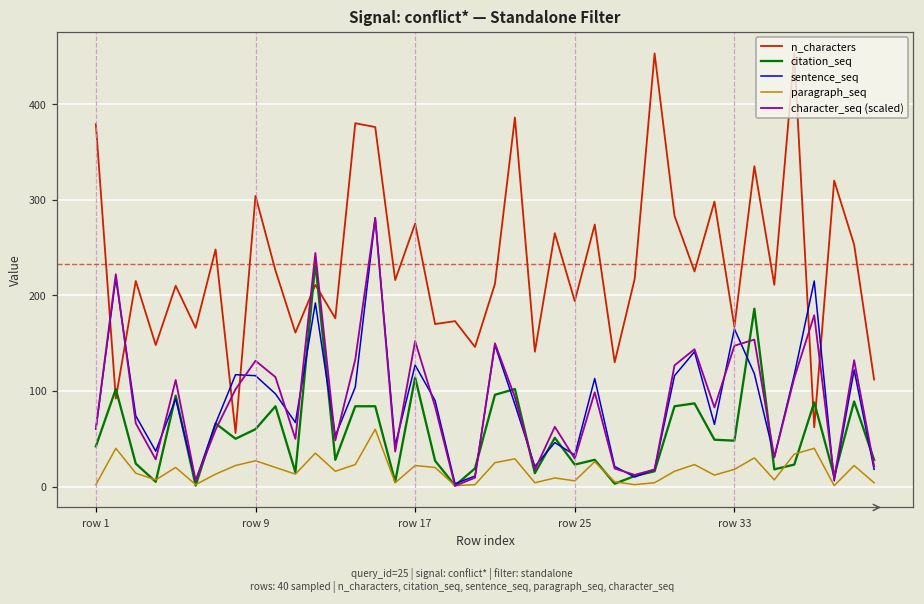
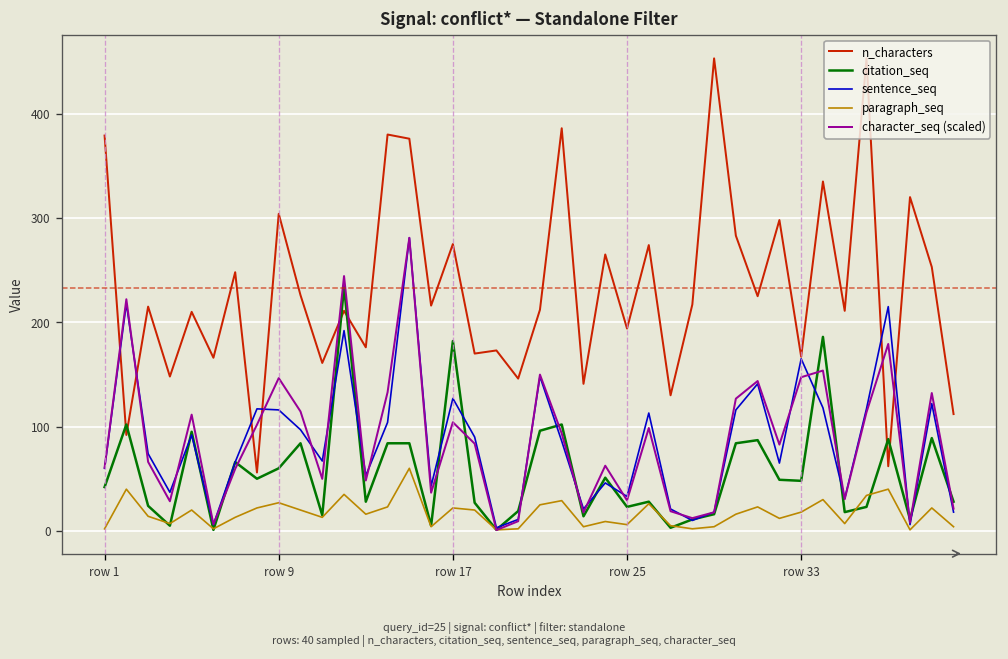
  {
    "n_characters": {
      "row 1": 380,
      "row 9": 300,
      "row 17": 280,
      "row 25": 190
    },
    "citation_seq": {
      "row 1": 40,
      "row 9": 60,
-     "row 17": 110,
+     "row 17": 180,
      "row 25": 20,
      "row 33": 50
    },
    "sentence_seq": {
      "row 9": 120,
      "row 17": 130,
      "row 25": 30
    },
    "paragraph_seq": {
      "row 1": 0,
      "row 9": 30,
      "row 17": 20,
      "row 25": 10,
      "row 33": 20
    },
    "character_seq (scaled)": {
-     "row 9": 130,
-     "row 17": 150,
+     "row 9": 150,
+     "row 17": 100,
      "row 25": 30,
      "row 33": 150
    }
  }
